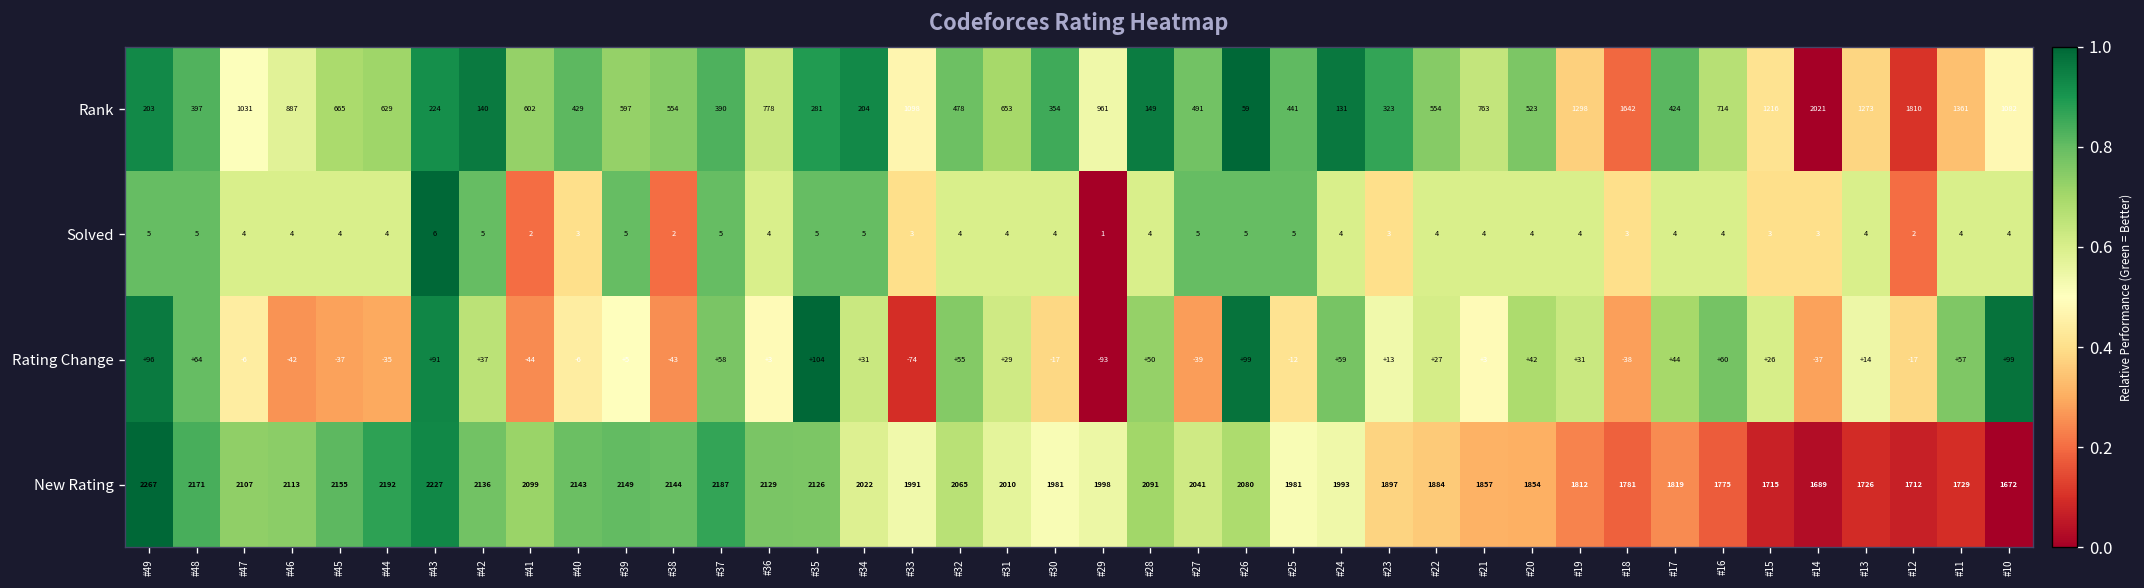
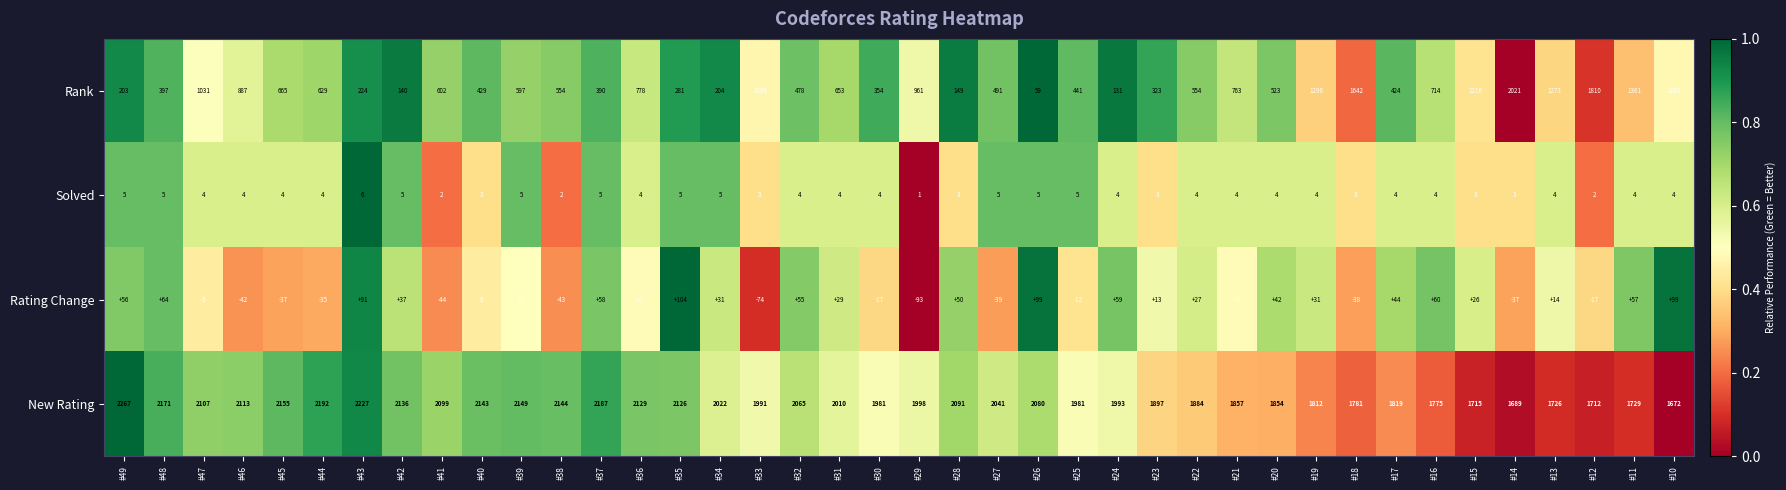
  {
    "Rank": {
      "#49": "203",
      "#48": "397",
      "#47": "1031",
      "#46": "887",
      "#45": "665",
      "#44": "629",
      "#43": "224",
      "#42": "140",
      "#41": "602",
      "#40": "429",
      "#39": "597",
      "#38": "554",
      "#37": "390",
      "#36": "778",
      "#35": "281",
      "#34": "204",
      "#33": "1098",
      "#32": "478",
      "#31": "653",
      "#30": "354",
      "#29": "961",
      "#28": "149",
      "#27": "491",
      "#26": "59",
      "#25": "441",
      "#24": "131",
      "#23": "323",
      "#22": "554",
      "#21": "763",
      "#20": "523",
      "#19": "1298",
      "#18": "1642",
      "#17": "424",
      "#16": "714",
      "#15": "1216",
      "#14": "2021",
      "#13": "1273",
      "#12": "1810",
      "#11": "1361",
      "#10": "1082"
    },
    "Solved": {
      "#49": "5",
      "#48": "5",
      "#47": "4",
      "#46": "4",
      "#45": "4",
      "#44": "4",
      "#43": "6",
      "#42": "5",
      "#41": "2",
      "#40": "3",
      "#39": "5",
      "#38": "2",
      "#37": "5",
      "#36": "4",
      "#35": "5",
      "#34": "5",
      "#33": "3",
      "#32": "4",
      "#31": "4",
      "#30": "4",
      "#29": "1",
-     "#28": "4",
+     "#28": "3",
      "#27": "5",
      "#26": "5",
      "#25": "5",
      "#24": "4",
      "#23": "3",
      "#22": "4",
      "#21": "4",
      "#20": "4",
      "#19": "4",
      "#18": "3",
      "#17": "4",
      "#16": "4",
      "#15": "3",
      "#14": "3",
      "#13": "4",
      "#12": "2",
      "#11": "4",
      "#10": "4"
    },
    "Rating Change": {
-     "#49": "+96",
+     "#49": "+56",
      "#48": "+64",
      "#47": "-6",
      "#46": "-42",
      "#45": "-37",
      "#44": "-35",
      "#43": "+91",
      "#42": "+37",
      "#41": "-44",
      "#40": "-6",
      "#39": "+5",
      "#38": "-43",
      "#37": "+58",
      "#36": "+3",
      "#35": "+104",
      "#34": "+31",
      "#33": "-74",
      "#32": "+55",
      "#31": "+29",
      "#30": "-17",
      "#29": "-93",
      "#28": "+50",
      "#27": "-39",
      "#26": "+99",
      "#25": "-12",
      "#24": "+59",
      "#23": "+13",
      "#22": "+27",
      "#21": "+3",
      "#20": "+42",
      "#19": "+31",
      "#18": "-38",
      "#17": "+44",
      "#16": "+60",
      "#15": "+26",
      "#14": "-37",
      "#13": "+14",
      "#12": "-17",
      "#11": "+57",
      "#10": "+99"
    },
    "New Rating": {
      "#49": "2267",
      "#48": "2171",
      "#47": "2107",
      "#46": "2113",
      "#45": "2155",
      "#44": "2192",
      "#43": "2227",
      "#42": "2136",
      "#41": "2099",
      "#40": "2143",
      "#39": "2149",
      "#38": "2144",
      "#37": "2187",
      "#36": "2129",
      "#35": "2126",
      "#34": "2022",
      "#33": "1991",
      "#32": "2065",
      "#31": "2010",
      "#30": "1981",
      "#29": "1998",
      "#28": "2091",
      "#27": "2041",
      "#26": "2080",
      "#25": "1981",
      "#24": "1993",
      "#23": "1897",
      "#22": "1884",
      "#21": "1857",
      "#20": "1854",
      "#19": "1812",
      "#18": "1781",
      "#17": "1819",
      "#16": "1775",
      "#15": "1715",
      "#14": "1689",
      "#13": "1726",
      "#12": "1712",
      "#11": "1729",
      "#10": "1672"
    }
  }
